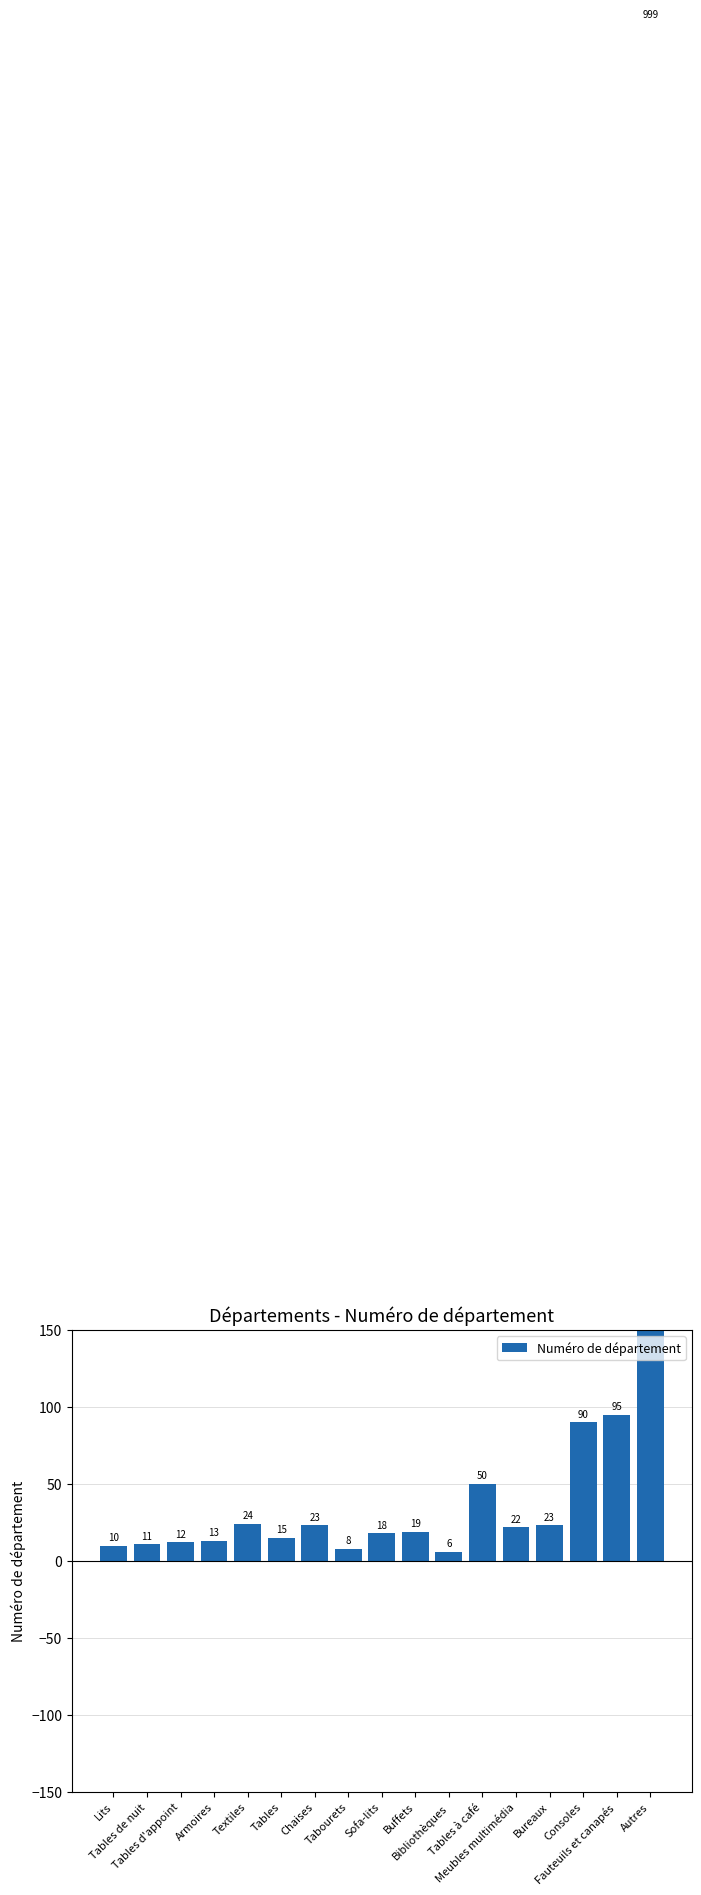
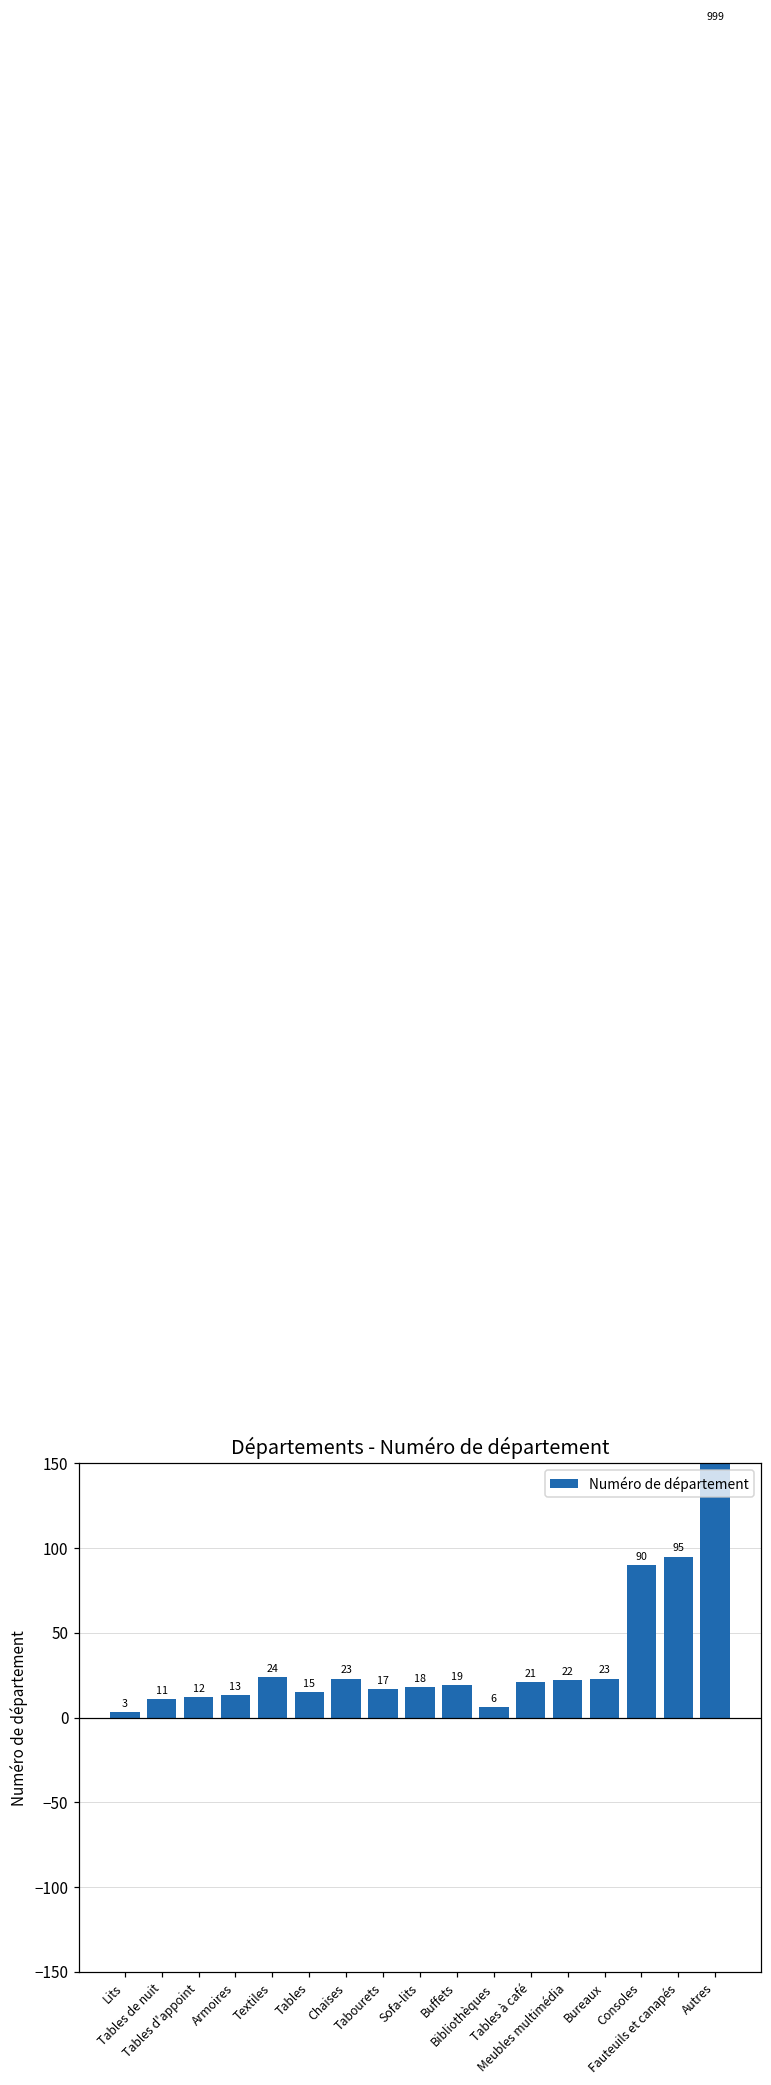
  {
-   "Lits": 10,
+   "Lits": 3,
    "Tables de nuit": 11,
    "Tables d'appoint": 12,
    "Armoires": 13,
    "Textiles": 24,
    "Tables": 15,
    "Chaises": 23,
-   "Tabourets": 8,
+   "Tabourets": 17,
    "Sofa-lits": 18,
    "Buffets": 19,
    "Bibliothèques": 6,
-   "Tables à café": 50,
+   "Tables à café": 21,
    "Meubles multimédia": 22,
    "Bureaux": 23,
    "Consoles": 90,
    "Fauteuils et canapés": 95
  }
